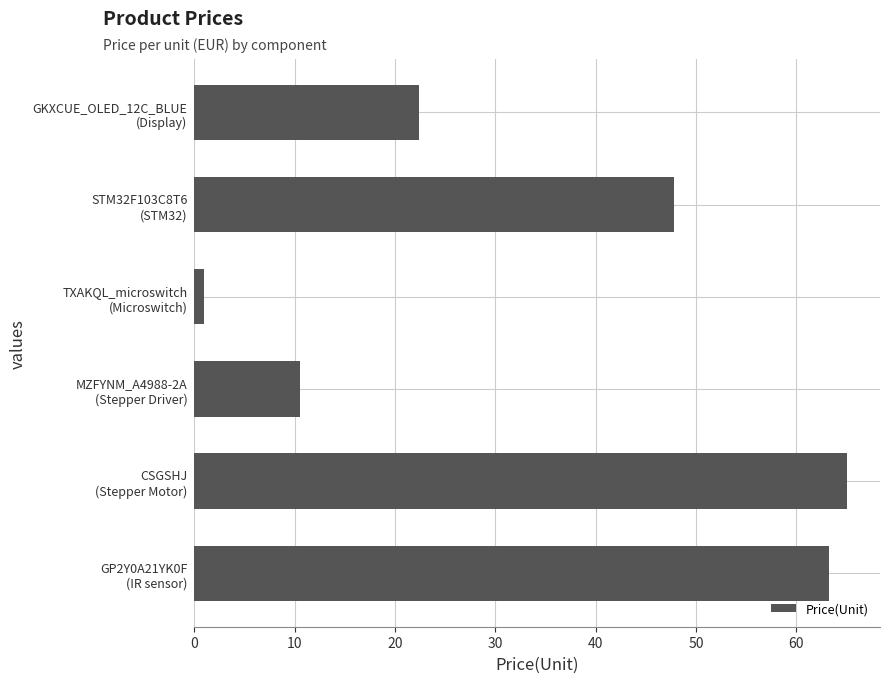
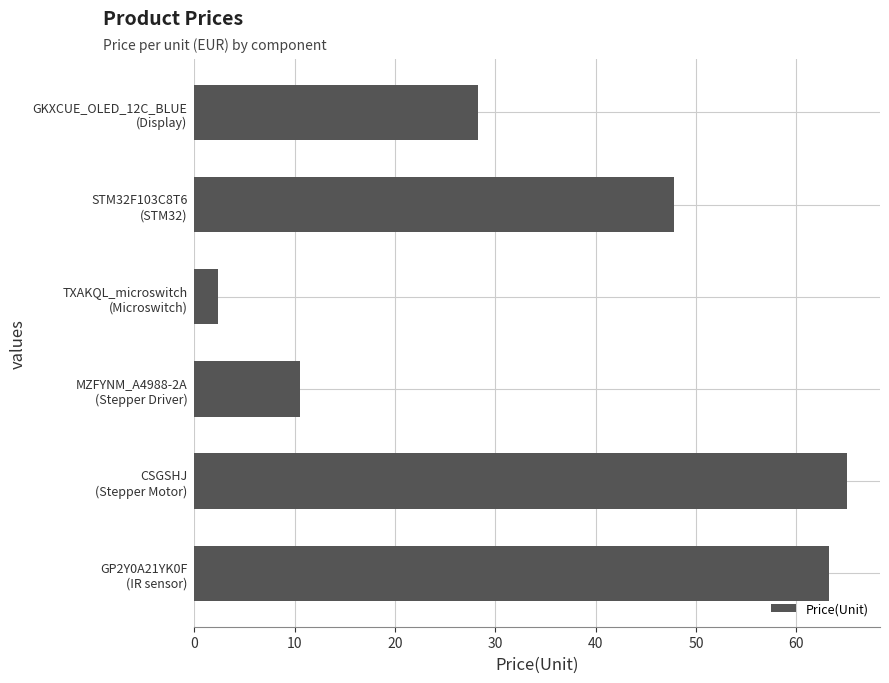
  {
-   "GKXCUE_OLED_12C_BLUE (Display)": 22.4,
+   "GKXCUE_OLED_12C_BLUE (Display)": 28.3,
    "STM32F103C8T6 (STM32)": 47.8,
-   "TXAKQL_microswitch (Microswitch)": 0.9,
+   "TXAKQL_microswitch (Microswitch)": 2.4,
    "MZFYNM_A4988-2A (Stepper Driver)": 10.6,
    "CSGSHJ (Stepper Motor)": 65.1,
    "GP2Y0A21YK0F (IR sensor)": 63.2
  }
